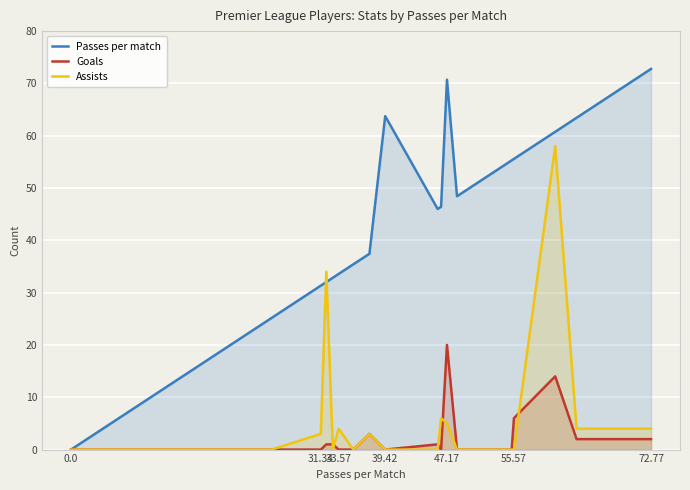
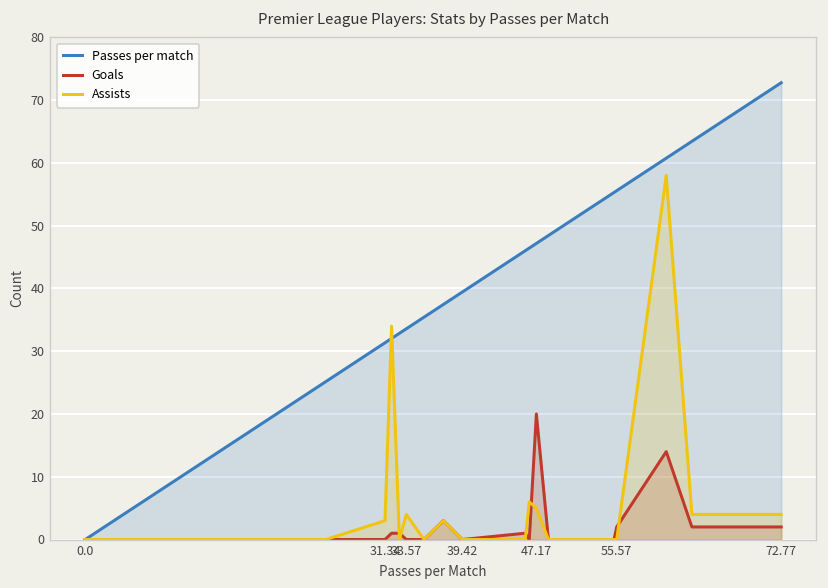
  {
    "Passes per match": {
-     "39.42": 64,
-     "47.17": 71,
+     "39.42": 39,
+     "47.17": 47,
      "55.57": 56,
      "72.77": 73
    },
    "Goals": {
      "47.17": 20,
-     "55.57": 6,
+     "55.57": 2,
      "72.77": 2
    },
    "Assists": {
      "47.17": 5,
      "72.77": 4
    }
  }
